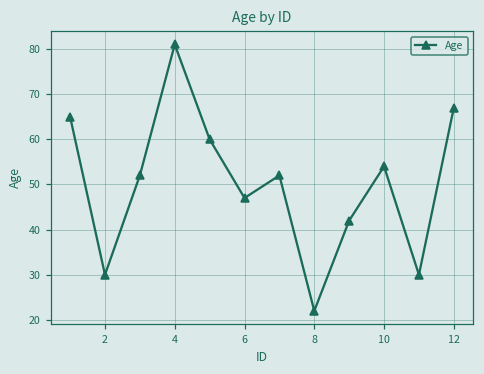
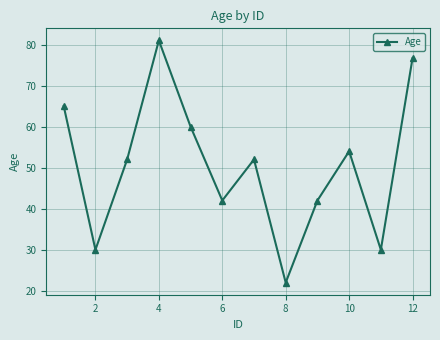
  {
    "2": 30,
    "4": 81,
-   "6": 47,
+   "6": 42,
    "8": 22,
    "10": 54,
-   "12": 67
+   "12": 77
  }
